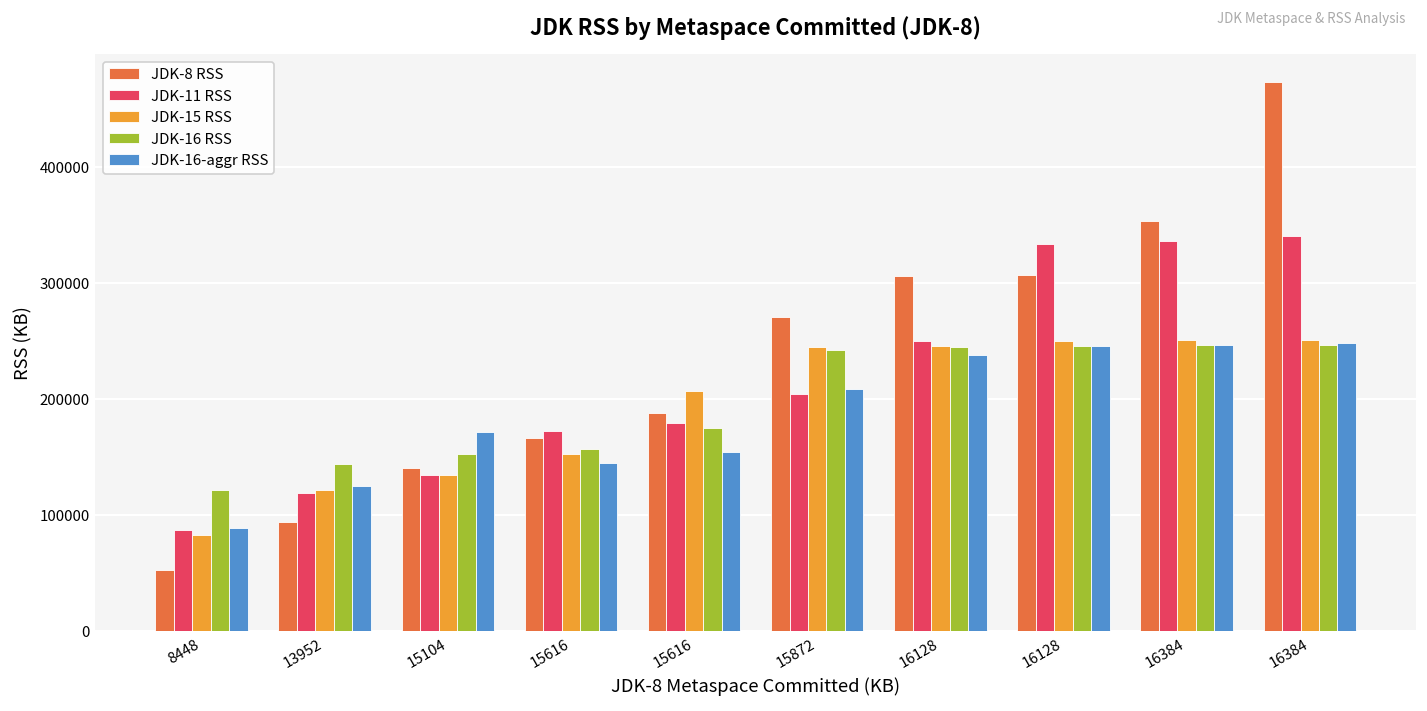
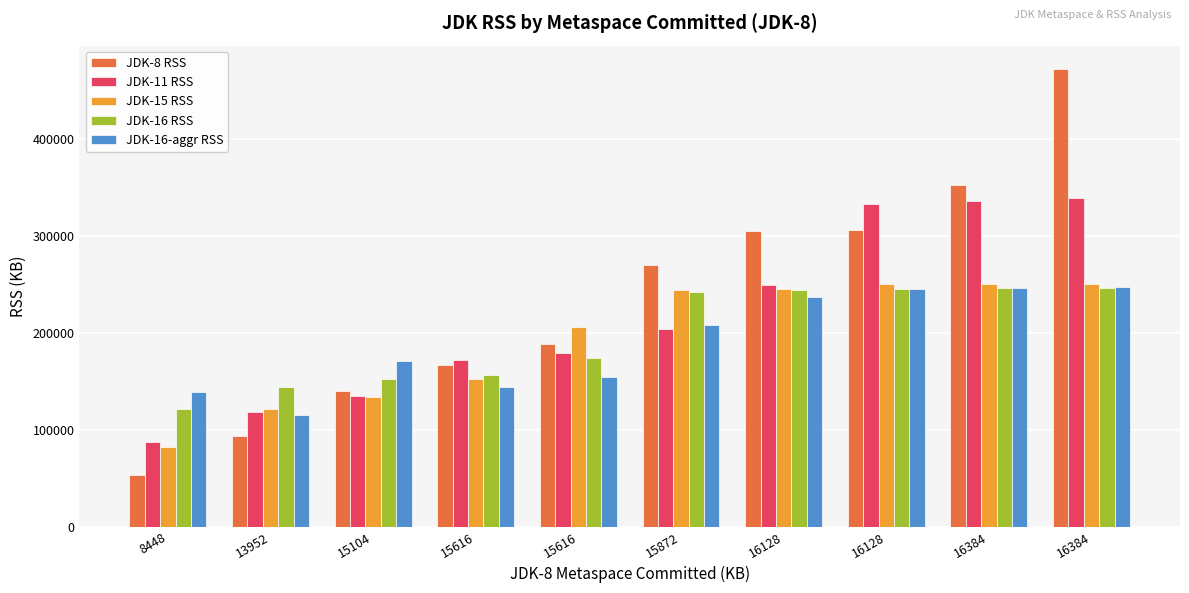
  {
    "JDK-16 RSS": {
      "8448": 120000,
      "13952": 140000,
      "15104": 150000,
      "15872": 240000
    },
    "JDK-16-aggr RSS": {
-     "8448": 90000,
-     "13952": 120000,
+     "8448": 140000,
+     "13952": 110000,
      "15104": 170000,
      "15872": 210000
    }
  }
